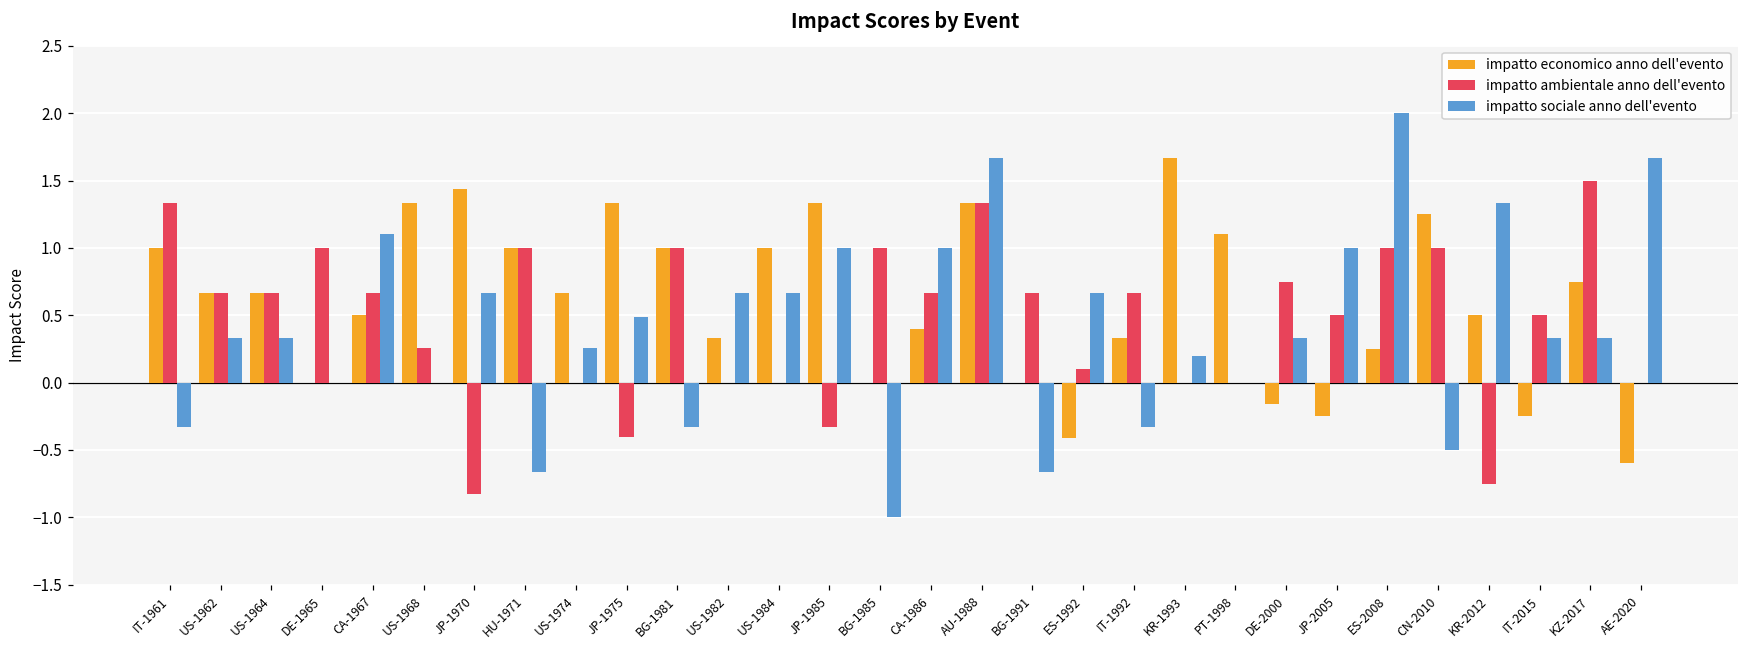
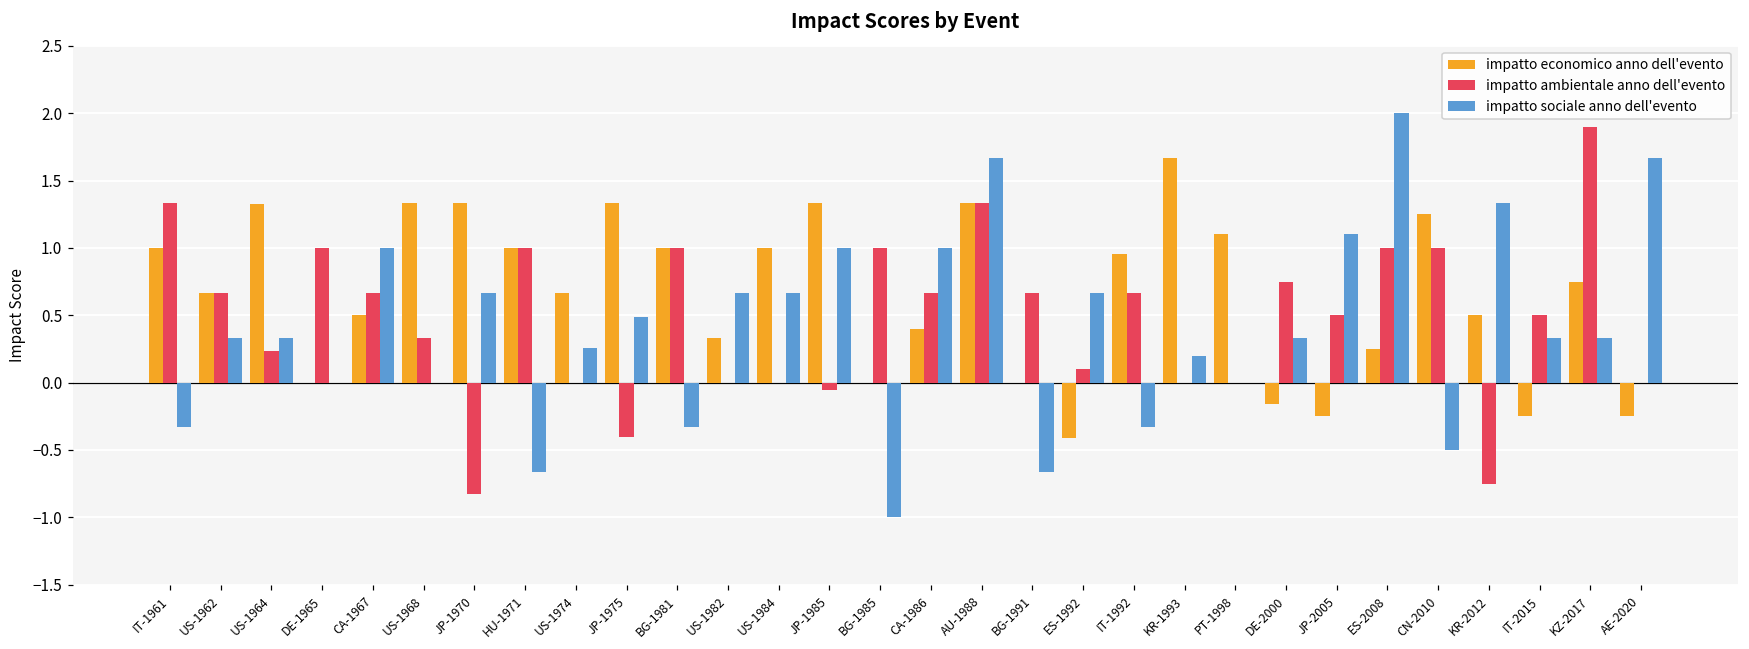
  {
    "impatto economico anno dell'evento": {
      "IT-1961": 1.00,
      "US-1962": 0.67,
-     "US-1964": 0.67,
+     "US-1964": 1.33,
      "DE-1965": 0.00,
      "CA-1967": 0.50,
      "US-1968": 1.33,
-     "JP-1970": 1.44,
+     "JP-1970": 1.33,
      "HU-1971": 1.00,
      "US-1974": 0.67,
      "JP-1975": 1.33,
      "BG-1981": 1.00,
      "US-1982": 0.33,
      "US-1984": 1.00,
      "JP-1985": 1.33,
      "BG-1985": 0.00,
      "CA-1986": 0.40,
      "AU-1988": 1.33,
      "BG-1991": 0.00,
      "ES-1992": -0.41,
-     "IT-1992": 0.33,
+     "IT-1992": 0.96,
      "KR-1993": 1.67,
      "PT-1998": 1.10,
      "DE-2000": -0.16,
      "JP-2005": -0.25,
      "ES-2008": 0.25,
      "CN-2010": 1.25,
      "KR-2012": 0.50,
      "IT-2015": -0.25,
      "KZ-2017": 0.75,
-     "AE-2020": -0.60
+     "AE-2020": -0.25
    },
    "impatto ambientale anno dell'evento": {
      "IT-1961": 1.33,
      "US-1962": 0.67,
-     "US-1964": 0.67,
+     "US-1964": 0.24,
      "DE-1965": 1.00,
      "CA-1967": 0.67,
-     "US-1968": 0.26,
+     "US-1968": 0.33,
      "JP-1970": -0.83,
      "HU-1971": 1.00,
      "US-1974": 0.00,
      "JP-1975": -0.40,
      "BG-1981": 1.00,
      "US-1982": 0.00,
      "US-1984": 0.00,
-     "JP-1985": -0.33,
+     "JP-1985": -0.05,
      "BG-1985": 1.00,
      "CA-1986": 0.67,
      "AU-1988": 1.33,
      "BG-1991": 0.67,
      "ES-1992": 0.10,
      "IT-1992": 0.67,
      "KR-1993": 0.00,
      "PT-1998": 0.00,
      "DE-2000": 0.75,
      "JP-2005": 0.50,
      "ES-2008": 1.00,
      "CN-2010": 1.00,
      "KR-2012": -0.75,
      "IT-2015": 0.50,
-     "KZ-2017": 1.5,
+     "KZ-2017": 1.9,
      "AE-2020": 0.00
    },
    "impatto sociale anno dell'evento": {
      "IT-1961": -0.33,
      "US-1962": 0.33,
      "US-1964": 0.33,
      "DE-1965": 0.0,
-     "CA-1967": 1.1,
+     "CA-1967": 1.0,
      "US-1968": 0.0,
      "JP-1970": 0.67,
      "HU-1971": -0.67,
      "US-1974": 0.26,
      "JP-1975": 0.5,
      "BG-1981": -0.33,
      "US-1982": 0.67,
      "US-1984": 0.67,
      "JP-1985": 1.0,
      "BG-1985": -1.0,
      "CA-1986": 1.0,
      "AU-1988": 1.67,
      "BG-1991": -0.67,
      "ES-1992": 0.67,
      "IT-1992": -0.33,
      "KR-1993": 0.2,
      "PT-1998": 0.0,
      "DE-2000": 0.33,
-     "JP-2005": 1.0,
+     "JP-2005": 1.1,
      "ES-2008": 2.0,
      "CN-2010": -0.5,
      "KR-2012": 1.33,
      "IT-2015": 0.33,
      "KZ-2017": 0.33,
      "AE-2020": 1.67
    }
  }
